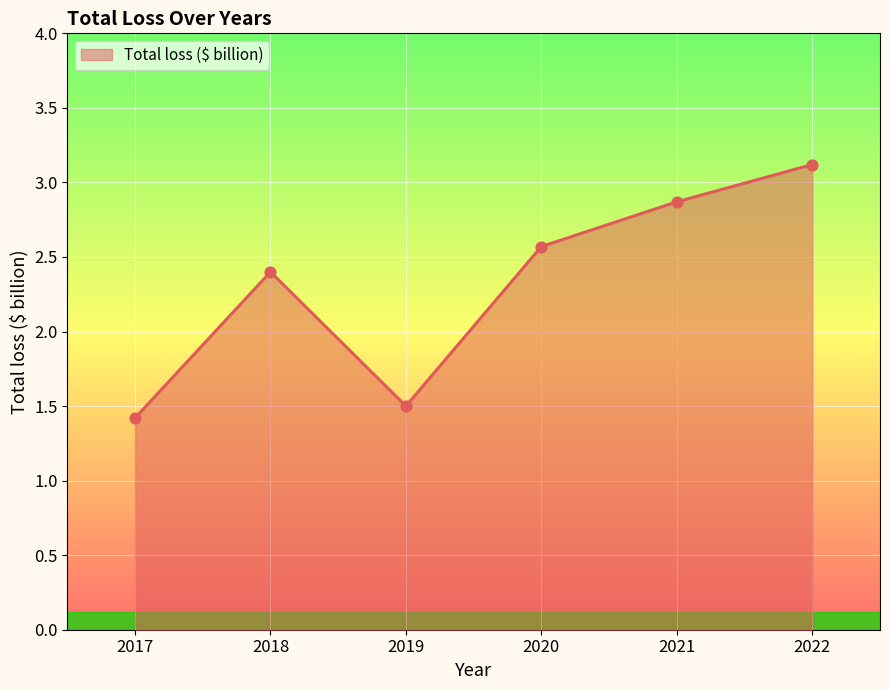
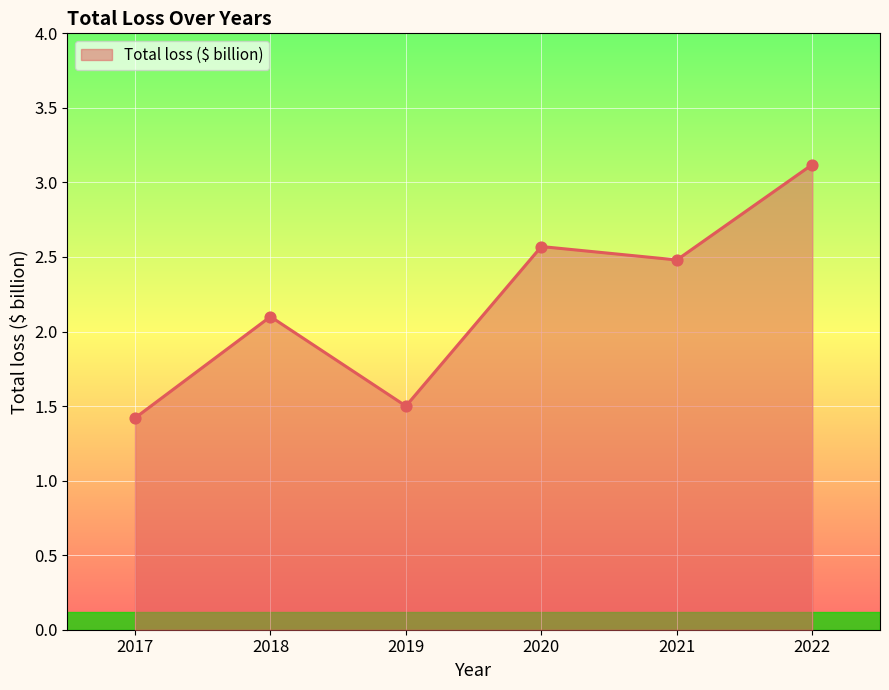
  {
    "2017": 1.42,
-   "2018": 2.4,
+   "2018": 2.1,
    "2019": 1.50,
    "2020": 2.57,
-   "2021": 2.87,
+   "2021": 2.48,
    "2022": 3.12
  }
